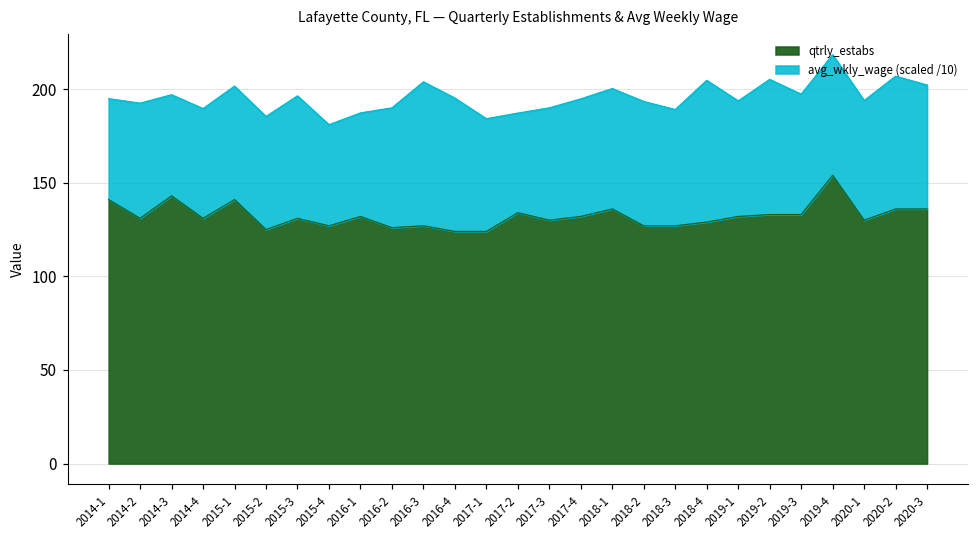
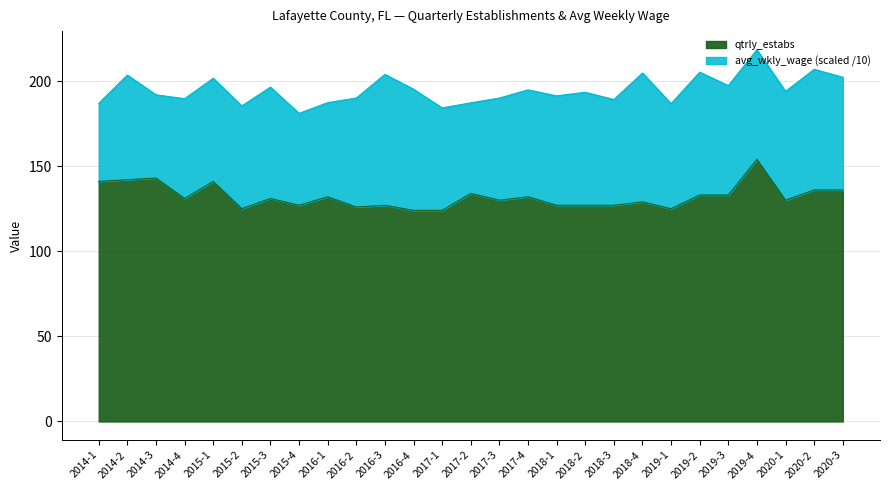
  {
    "qtrly_estabs": {
      "2014-1": 141,
-     "2014-2": 131,
+     "2014-2": 142,
      "2014-3": 143,
      "2014-4": 131,
      "2015-1": 141,
      "2015-2": 125,
      "2015-3": 131,
      "2015-4": 127,
      "2016-1": 132,
      "2016-2": 126,
      "2016-3": 127,
      "2016-4": 124,
      "2017-1": 124,
      "2017-2": 134,
      "2017-3": 130,
      "2017-4": 132,
-     "2018-1": 136,
+     "2018-1": 127,
      "2018-2": 127,
      "2018-3": 127,
      "2018-4": 129,
-     "2019-1": 132,
+     "2019-1": 125,
      "2019-2": 133,
      "2019-3": 133,
      "2019-4": 154,
      "2020-1": 130,
      "2020-2": 136,
      "2020-3": 136
    },
    "avg_wkly_wage (scaled /10)": {
-     "2014-1": 54,
+     "2014-1": 46,
      "2014-2": 62,
-     "2014-3": 54,
+     "2014-3": 49,
      "2014-4": 59,
      "2015-1": 61,
      "2015-2": 60,
      "2015-3": 65,
      "2015-4": 54,
      "2016-1": 55,
      "2016-2": 64,
      "2016-3": 77,
      "2016-4": 71,
      "2017-1": 60,
      "2017-2": 53,
      "2017-3": 60,
      "2017-4": 63,
      "2018-1": 64,
      "2018-2": 66,
      "2018-3": 62,
      "2018-4": 76,
      "2019-1": 62,
      "2019-2": 72,
      "2019-3": 64,
      "2019-4": 64,
      "2020-1": 64,
      "2020-2": 71,
      "2020-3": 66
    }
  }
